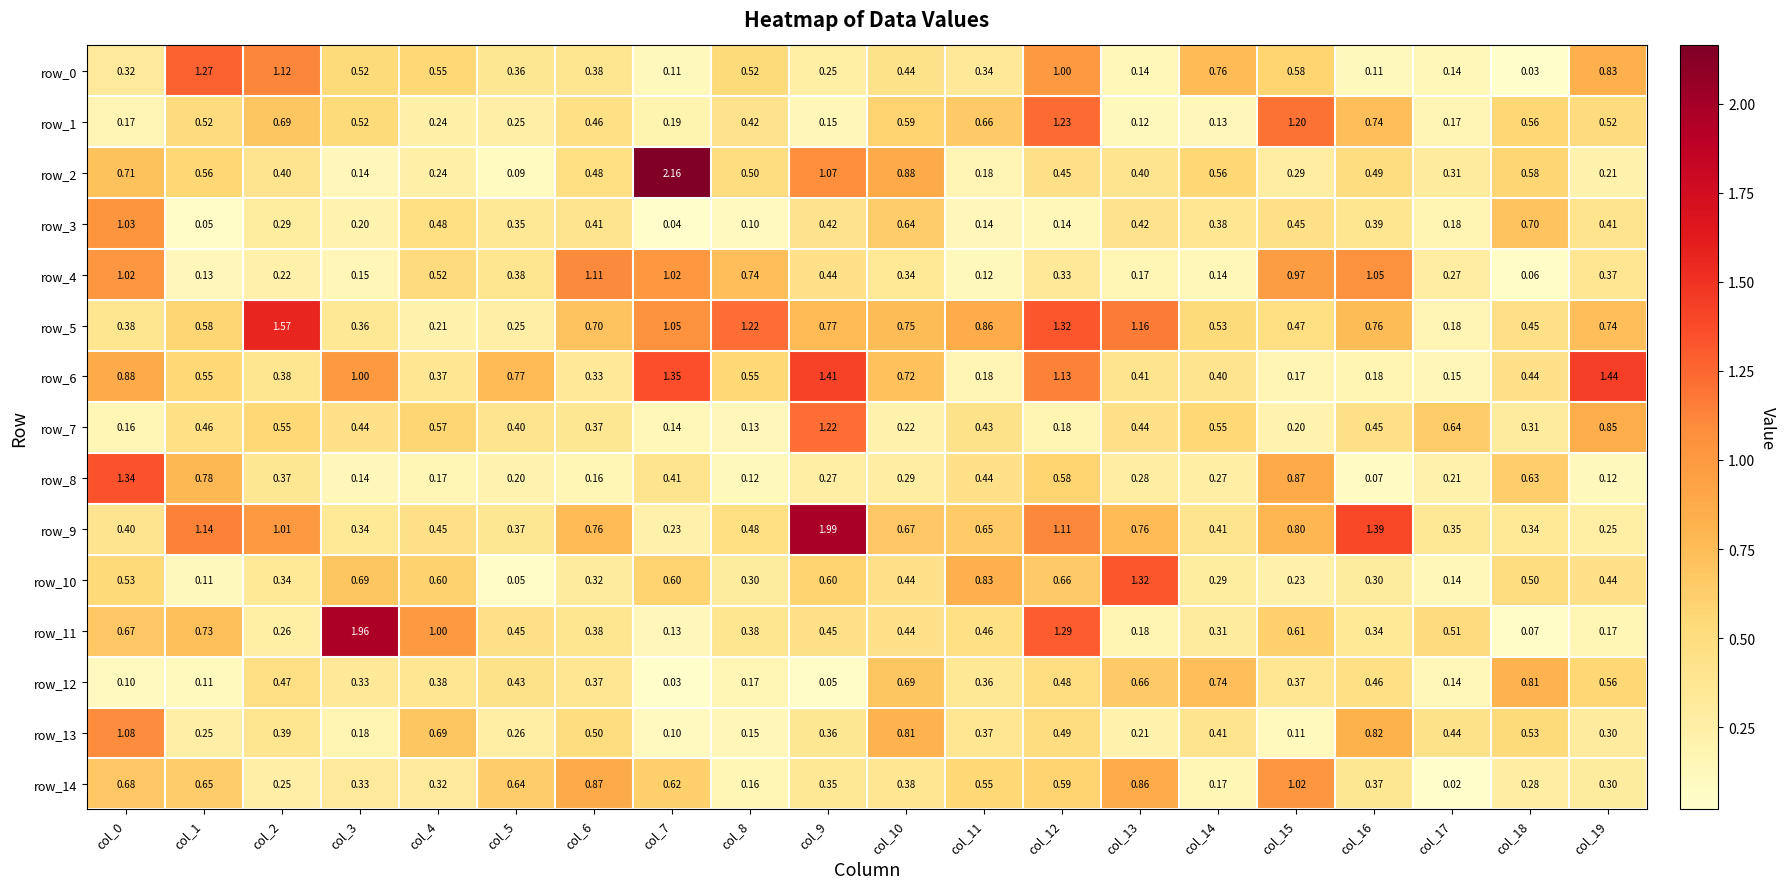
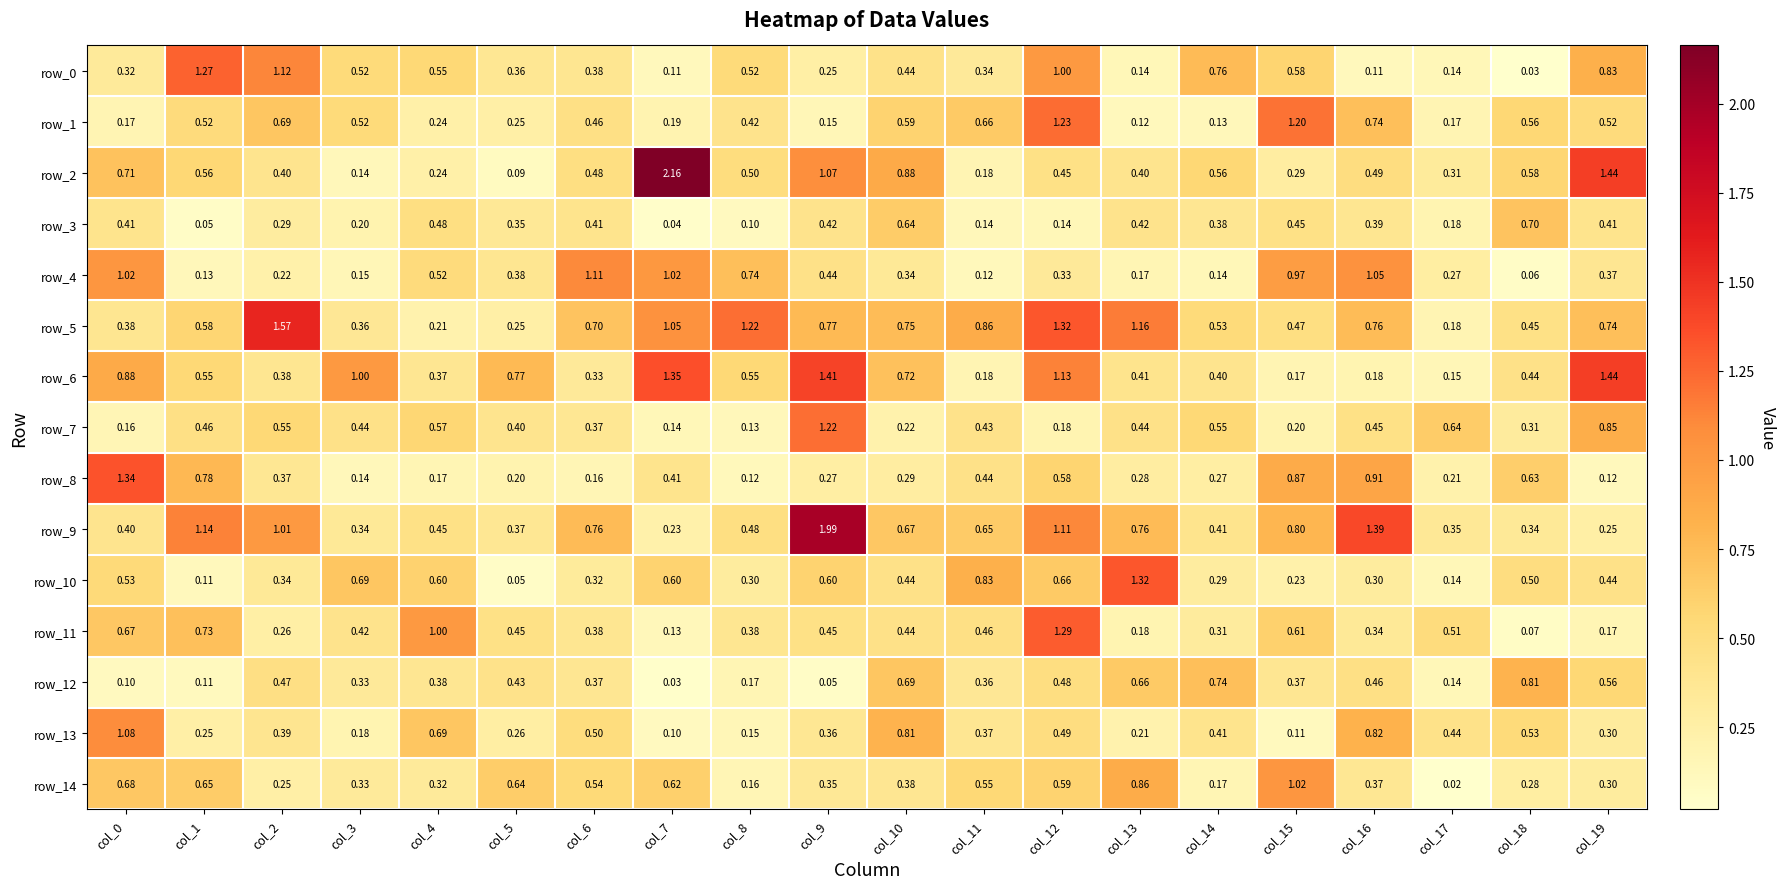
  {
    "row_2": {
      "col_0": 0.71,
      "col_1": 0.56,
      "col_2": 0.40,
      "col_3": 0.14,
      "col_4": 0.24,
      "col_5": 0.09,
      "col_6": 0.48,
      "col_7": 2.16,
      "col_8": 0.50,
      "col_9": 1.07,
      "col_10": 0.88,
      "col_11": 0.18,
      "col_12": 0.45,
      "col_13": 0.40,
      "col_14": 0.56,
      "col_15": 0.29,
      "col_16": 0.49,
      "col_17": 0.31,
      "col_18": 0.58,
-     "col_19": 0.21
+     "col_19": 1.44
    },
    "row_3": {
-     "col_0": 1.03,
+     "col_0": 0.41,
      "col_1": 0.05,
      "col_2": 0.29,
      "col_3": 0.20,
      "col_4": 0.48,
      "col_5": 0.35,
      "col_6": 0.41,
      "col_7": 0.04,
      "col_8": 0.10,
      "col_9": 0.42,
      "col_10": 0.64,
      "col_11": 0.14,
      "col_12": 0.14,
      "col_13": 0.42,
      "col_14": 0.38,
      "col_15": 0.45,
      "col_16": 0.39,
      "col_17": 0.18,
      "col_18": 0.70,
      "col_19": 0.41
    },
    "row_8": {
      "col_0": 1.34,
      "col_1": 0.78,
      "col_2": 0.37,
      "col_3": 0.14,
      "col_4": 0.17,
      "col_5": 0.20,
      "col_6": 0.16,
      "col_7": 0.41,
      "col_8": 0.12,
      "col_9": 0.27,
      "col_10": 0.29,
      "col_11": 0.44,
      "col_12": 0.58,
      "col_13": 0.28,
      "col_14": 0.27,
      "col_15": 0.87,
-     "col_16": 0.07,
+     "col_16": 0.91,
      "col_17": 0.21,
      "col_18": 0.63,
      "col_19": 0.12
    },
    "row_11": {
      "col_0": 0.67,
      "col_1": 0.73,
      "col_2": 0.26,
-     "col_3": 1.96,
+     "col_3": 0.42,
      "col_4": 1.00,
      "col_5": 0.45,
      "col_6": 0.38,
      "col_7": 0.13,
      "col_8": 0.38,
      "col_9": 0.45,
      "col_10": 0.44,
      "col_11": 0.46,
      "col_12": 1.29,
      "col_13": 0.18,
      "col_14": 0.31,
      "col_15": 0.61,
      "col_16": 0.34,
      "col_17": 0.51,
      "col_18": 0.07,
      "col_19": 0.17
    },
    "row_14": {
      "col_0": 0.68,
      "col_1": 0.65,
      "col_2": 0.25,
      "col_3": 0.33,
      "col_4": 0.32,
      "col_5": 0.64,
-     "col_6": 0.87,
+     "col_6": 0.54,
      "col_7": 0.62,
      "col_8": 0.16,
      "col_9": 0.35,
      "col_10": 0.38,
      "col_11": 0.55,
      "col_12": 0.59,
      "col_13": 0.86,
      "col_14": 0.17,
      "col_15": 1.02,
      "col_16": 0.37,
      "col_17": 0.02,
      "col_18": 0.28,
      "col_19": 0.30
    }
  }
